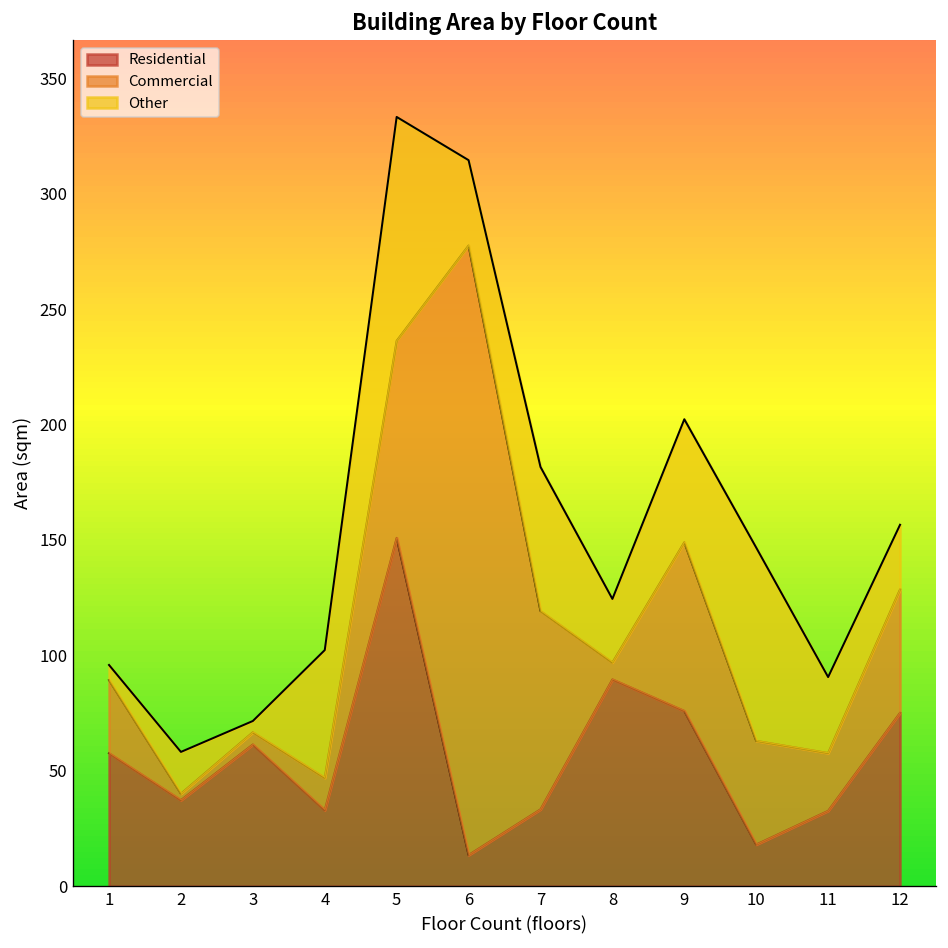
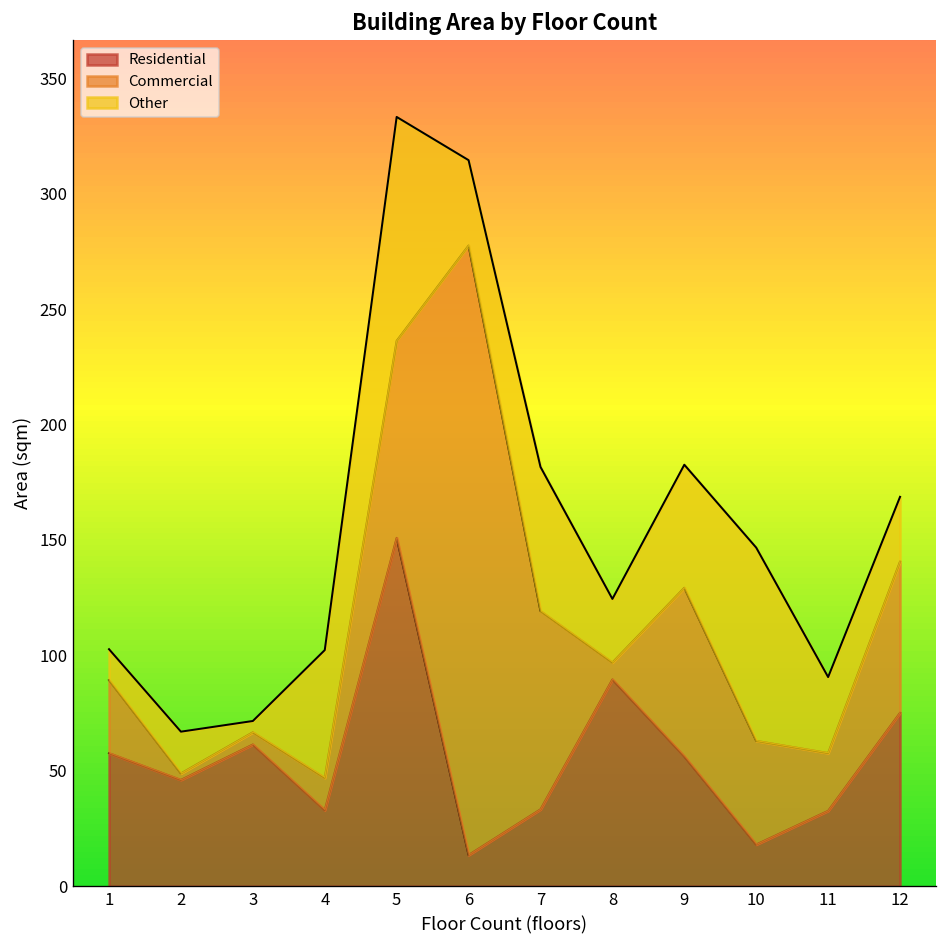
  {
    "Residential": {
      "1": 58,
-     "2": 37,
+     "2": 46,
      "3": 61,
      "4": 33,
      "5": 151,
      "6": 14,
      "7": 33,
      "8": 90,
-     "9": 76,
+     "9": 56,
      "10": 18,
      "11": 33,
      "12": 75
    },
    "Commercial": {
      "1": 32,
      "2": 3,
      "3": 5,
      "4": 14,
      "5": 85,
      "6": 264,
      "7": 86,
      "8": 7,
      "9": 73,
      "10": 45,
      "11": 25,
-     "12": 53
+     "12": 66
    },
    "Other": {
-     "1": 7,
+     "1": 13,
      "2": 18,
      "3": 5,
      "4": 55,
      "5": 97,
      "6": 37,
      "7": 62,
      "8": 28,
      "9": 53,
      "10": 84,
      "11": 33,
      "12": 28
    }
  }
